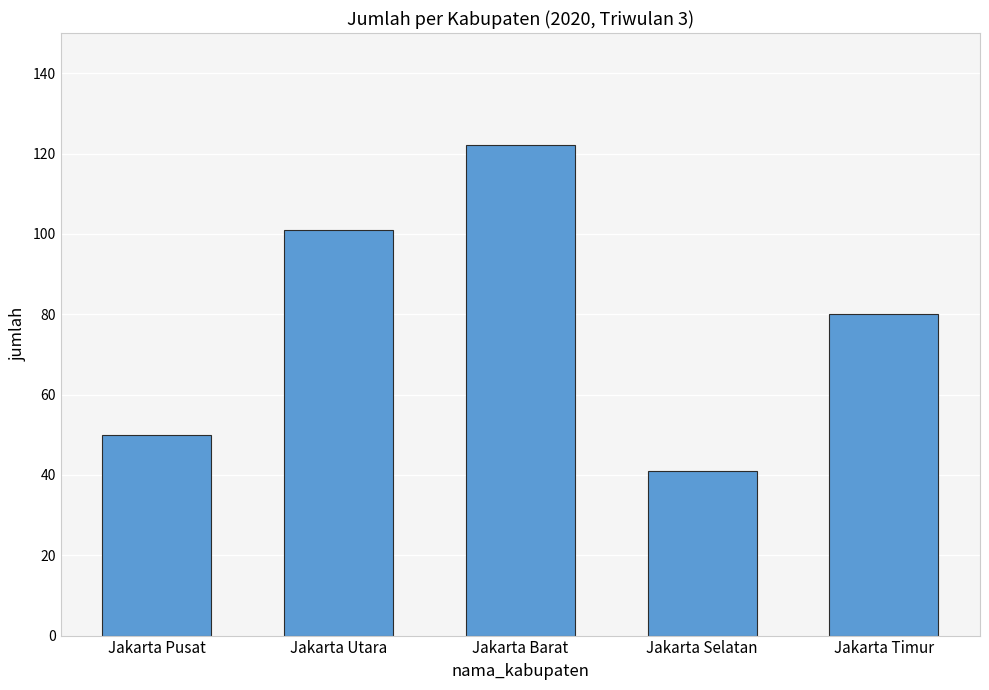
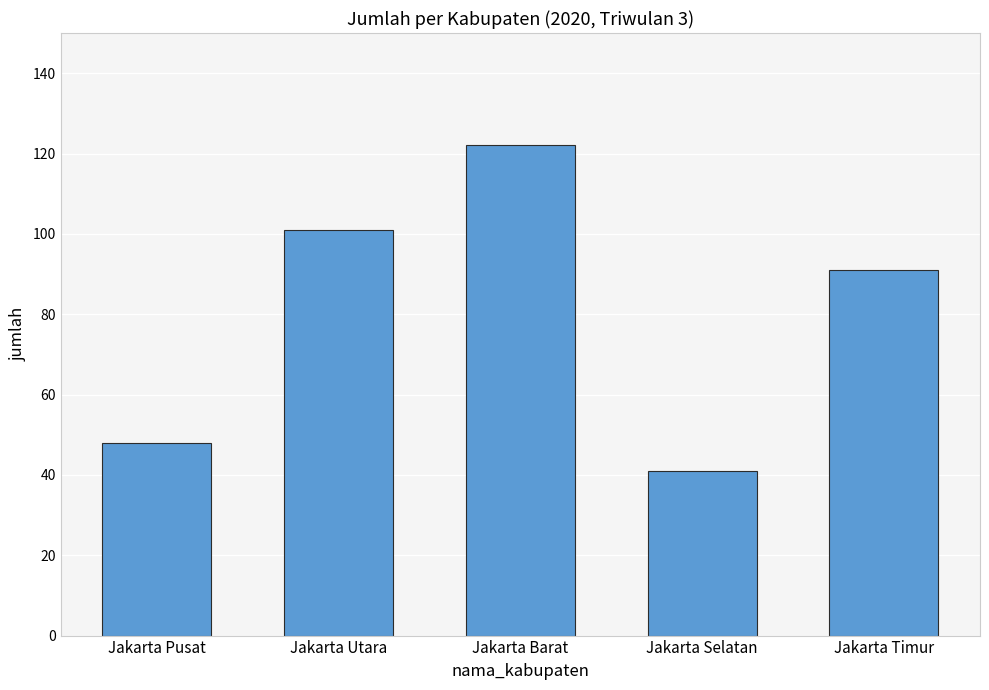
  {
-   "Jakarta Pusat": 50,
+   "Jakarta Pusat": 48,
    "Jakarta Utara": 101,
    "Jakarta Barat": 122,
    "Jakarta Selatan": 41,
-   "Jakarta Timur": 80
+   "Jakarta Timur": 91
  }
